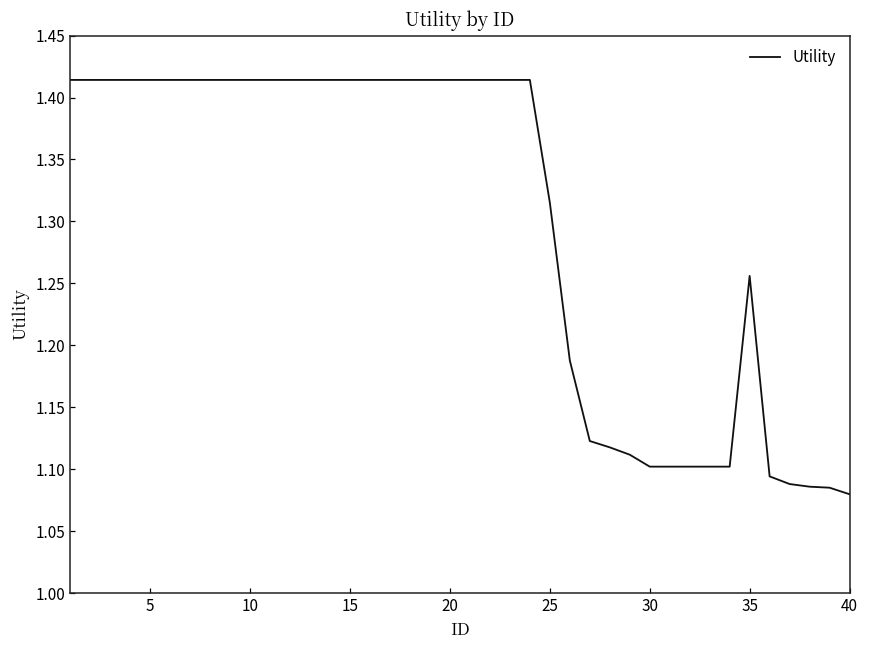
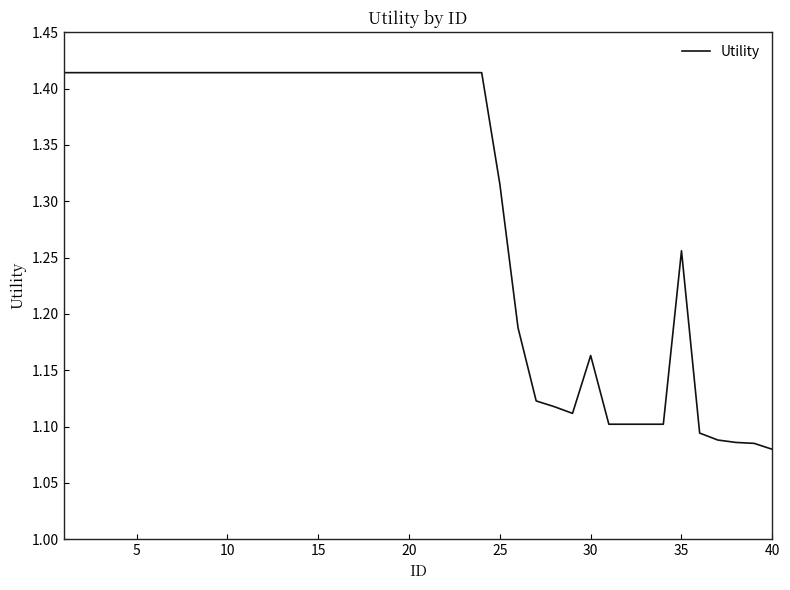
  {
    "5": 1.414,
    "10": 1.414,
    "15": 1.414,
    "20": 1.414,
    "25": 1.315,
-   "30": 1.102,
+   "30": 1.163,
    "35": 1.256,
    "40": 1.080
  }
